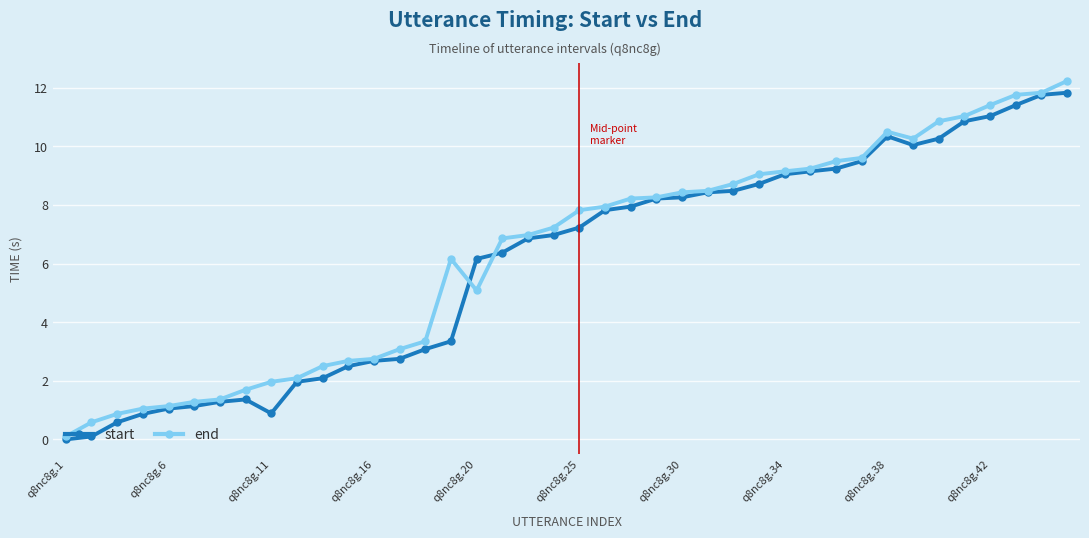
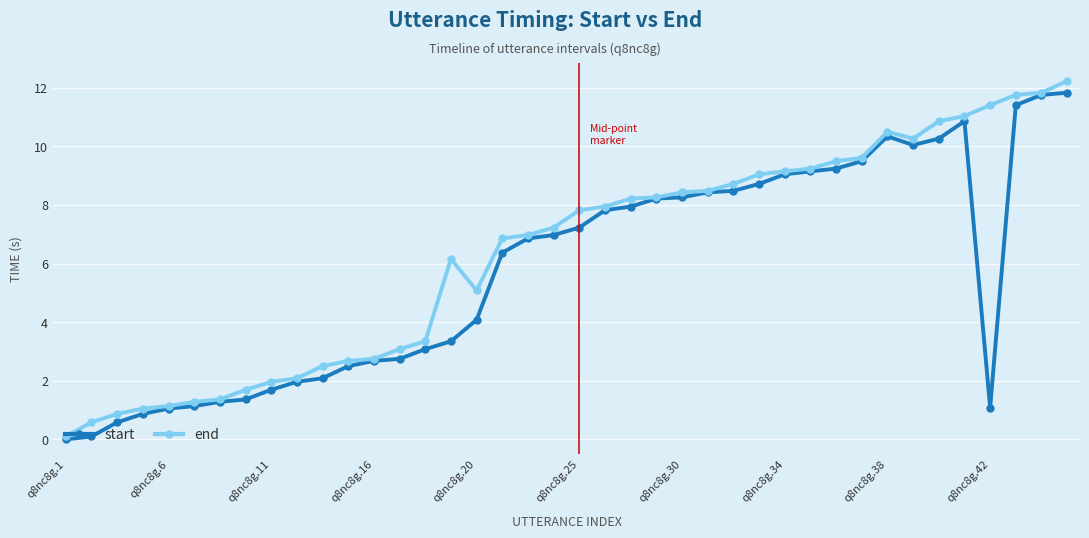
  {
    "start": {
      "q8nc8g.1": 0.0,
-     "q8nc8g.11": 0.9,
-     "q8nc8g.20": 6.2,
+     "q8nc8g.11": 1.7,
+     "q8nc8g.20": 4.1,
      "q8nc8g.25": 7.2,
      "q8nc8g.30": 8.3,
      "q8nc8g.34": 9.0,
      "q8nc8g.38": 10.3,
-     "q8nc8g.42": 11.0
+     "q8nc8g.42": 1.1
    },
    "end": {
      "q8nc8g.1": 0.1,
      "q8nc8g.11": 2.0,
      "q8nc8g.20": 5.1,
      "q8nc8g.25": 7.8,
      "q8nc8g.30": 8.4,
      "q8nc8g.34": 9.1,
      "q8nc8g.38": 10.5,
      "q8nc8g.42": 11.4
    }
  }
